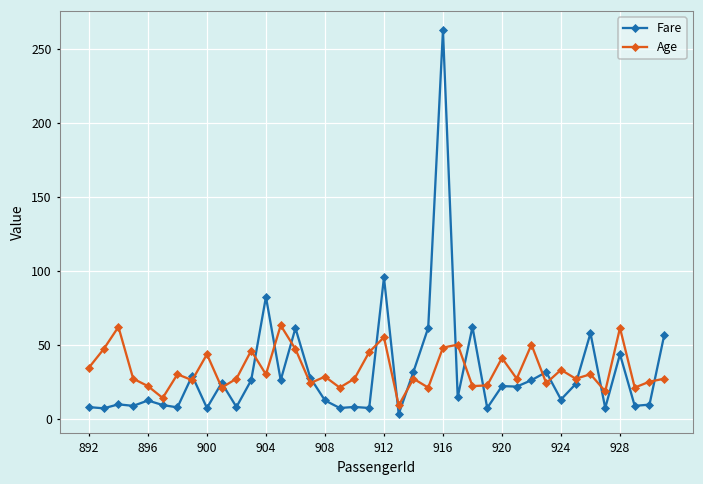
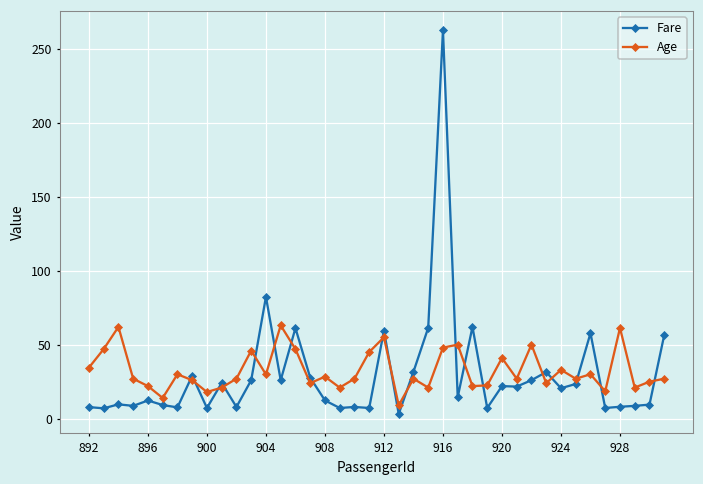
  {
    "Fare": {
      "892": 8,
      "896": 12,
      "900": 7,
      "904": 82,
      "908": 12,
-     "912": 95,
+     "912": 59,
      "916": 262,
      "920": 22,
-     "924": 13,
-     "928": 44
+     "924": 21,
+     "928": 8
    },
    "Age": {
      "892": 35,
      "896": 22,
-     "900": 44,
+     "900": 18,
      "904": 30,
      "908": 28,
      "912": 55,
      "916": 48,
      "920": 41,
      "924": 33,
      "928": 61
    }
  }
